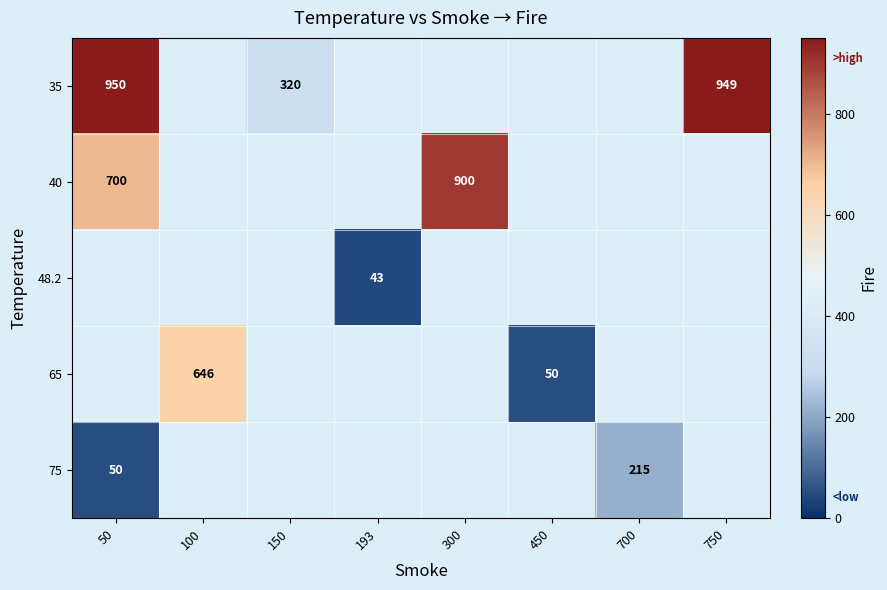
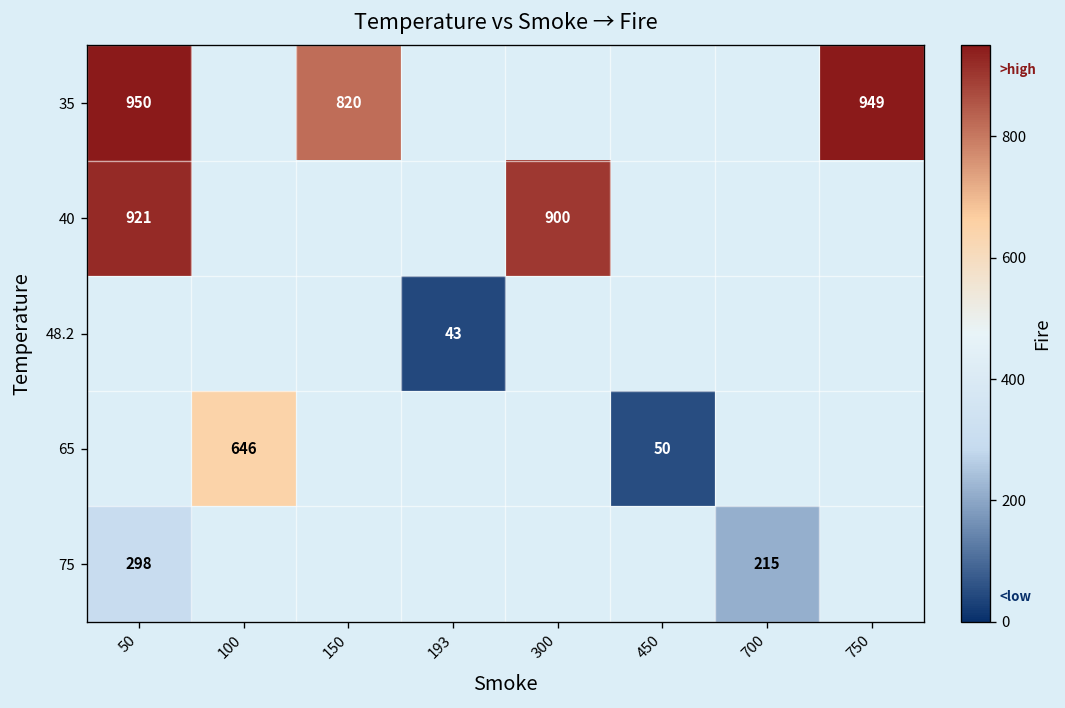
  {
    "35": {
      "50": 950,
-     "150": 320,
+     "150": 820,
      "750": 949
    },
    "40": {
-     "50": 700,
+     "50": 921,
      "300": 900
    },
    "48.2": {
      "193": 43
    },
    "65": {
      "100": 646,
      "450": 50
    },
    "75": {
-     "50": 50,
+     "50": 298,
      "700": 215
    }
  }
